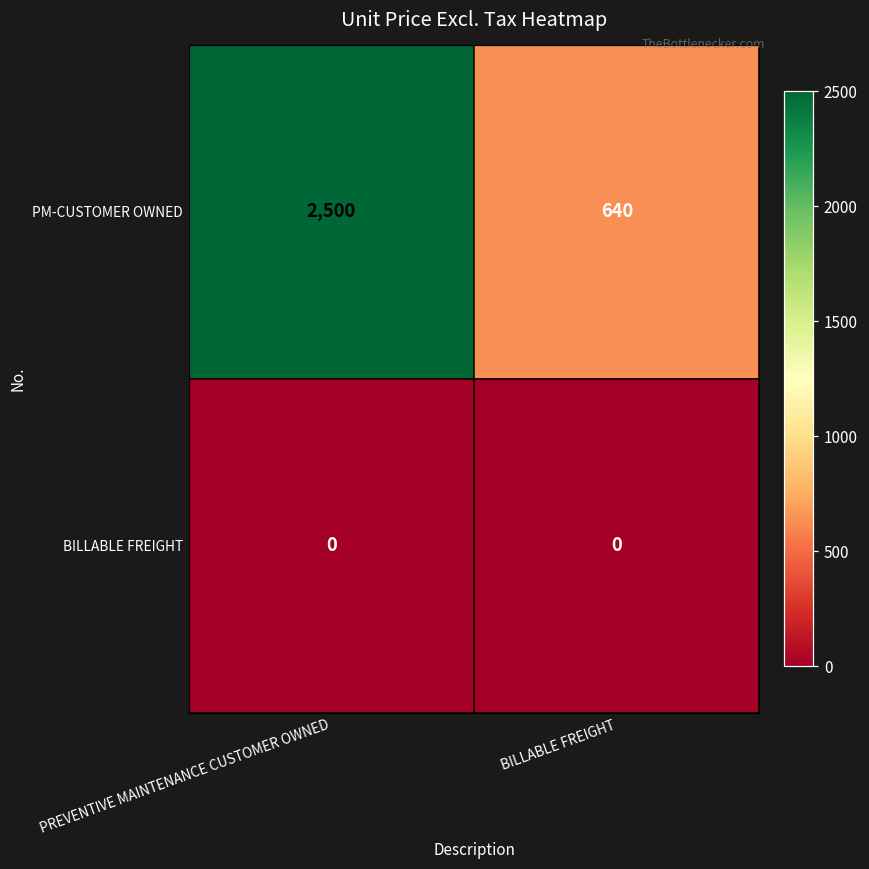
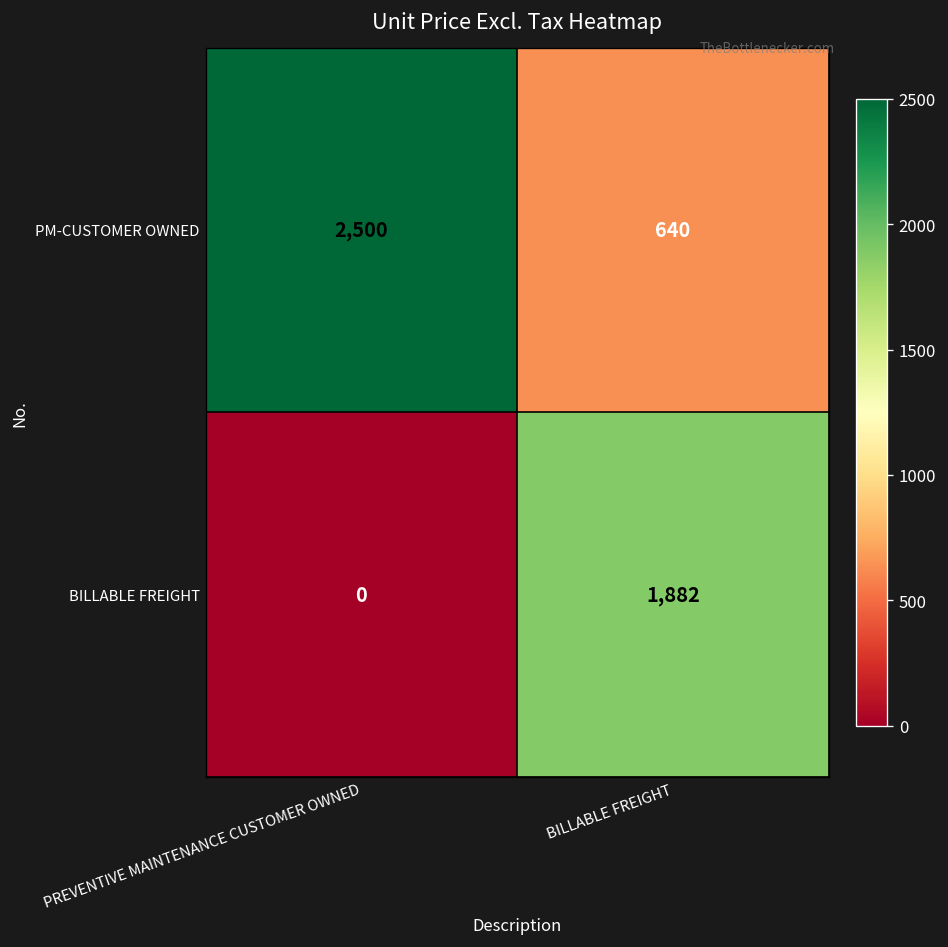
  {
    "PM-CUSTOMER OWNED": {
      "PREVENTIVE MAINTENANCE CUSTOMER OWNED": "2,500",
      "BILLABLE FREIGHT": "640"
    },
    "BILLABLE FREIGHT": {
      "PREVENTIVE MAINTENANCE CUSTOMER OWNED": "0",
-     "BILLABLE FREIGHT": "0"
+     "BILLABLE FREIGHT": "1,882"
    }
  }
